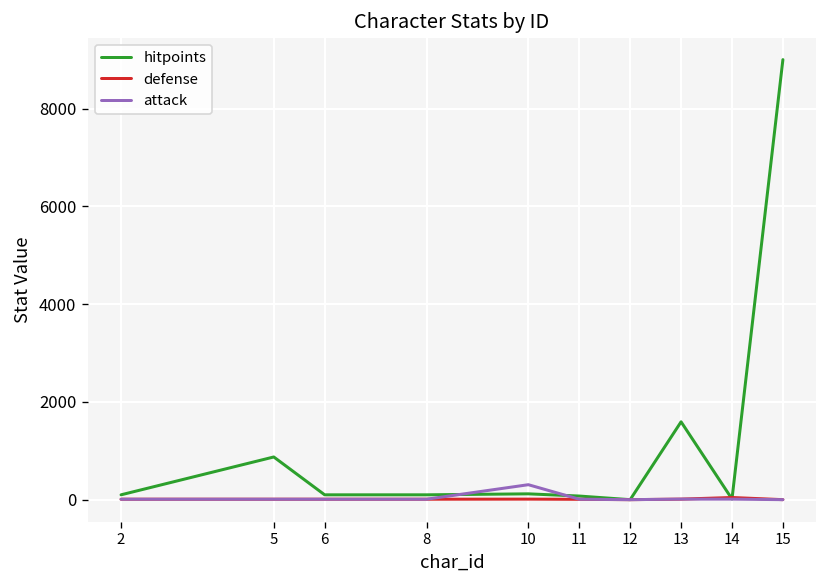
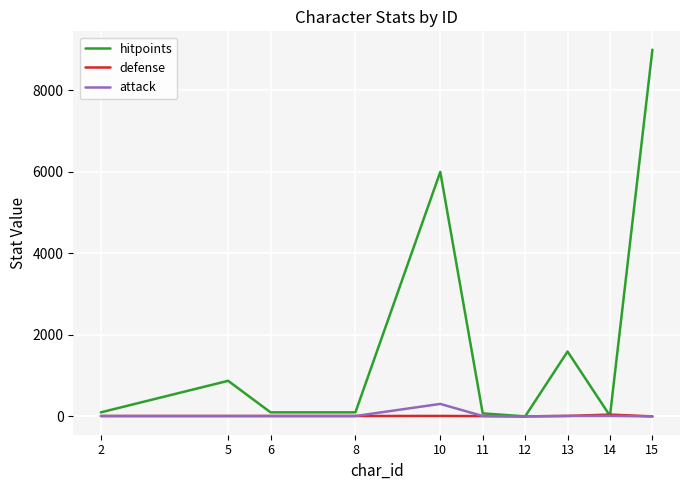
  {
    "hitpoints": {
      "2": 100,
      "5": 900,
      "6": 100,
      "8": 100,
-     "10": 100,
+     "10": 6000,
      "11": 100,
      "13": 1600,
      "15": 9000
    },
    "defense": {
      "10": 0
    },
    "attack": {
      "10": 300
    }
  }
